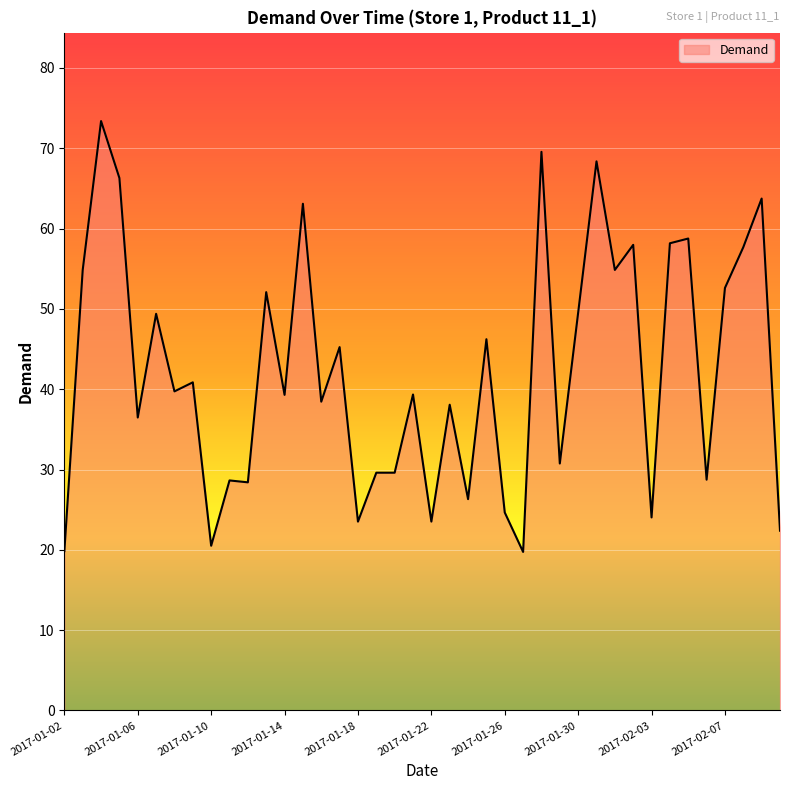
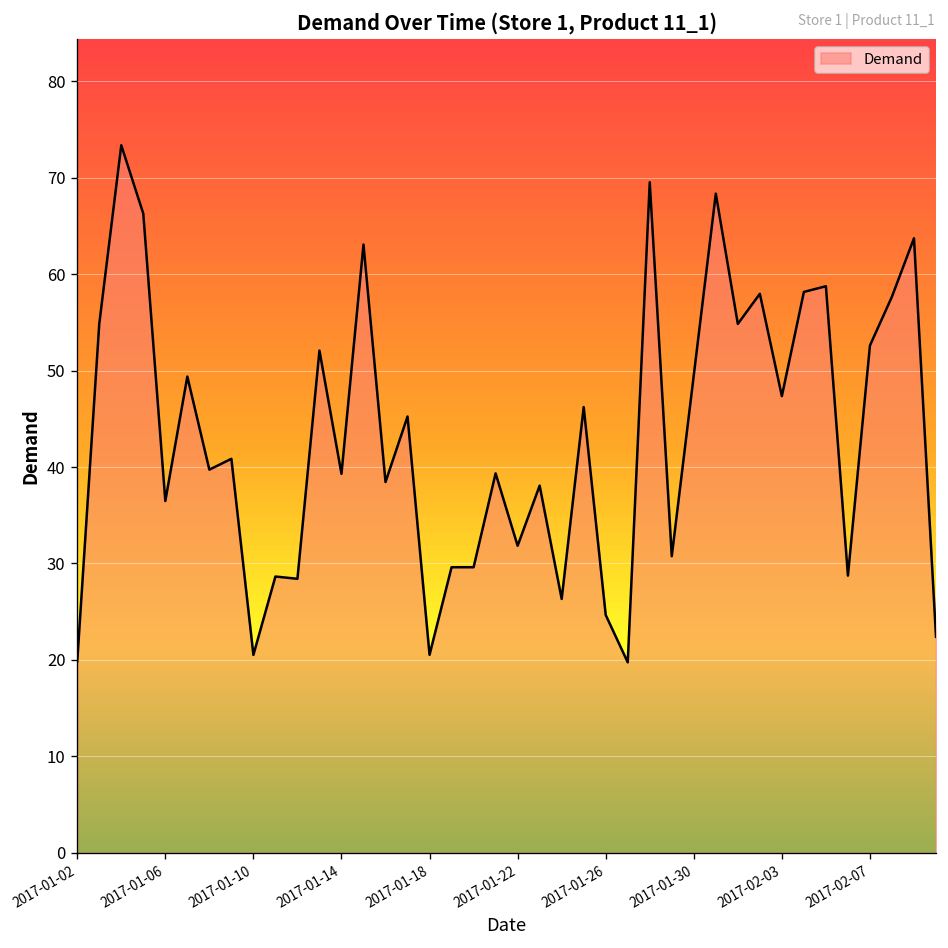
  {
    "2017-01-02": 20,
    "2017-01-06": 36,
    "2017-01-10": 21,
    "2017-01-14": 39,
-   "2017-01-18": 24,
-   "2017-01-22": 24,
+   "2017-01-18": 21,
+   "2017-01-22": 32,
    "2017-01-26": 25,
    "2017-01-30": 50,
-   "2017-02-03": 24,
+   "2017-02-03": 47,
    "2017-02-07": 53
  }
